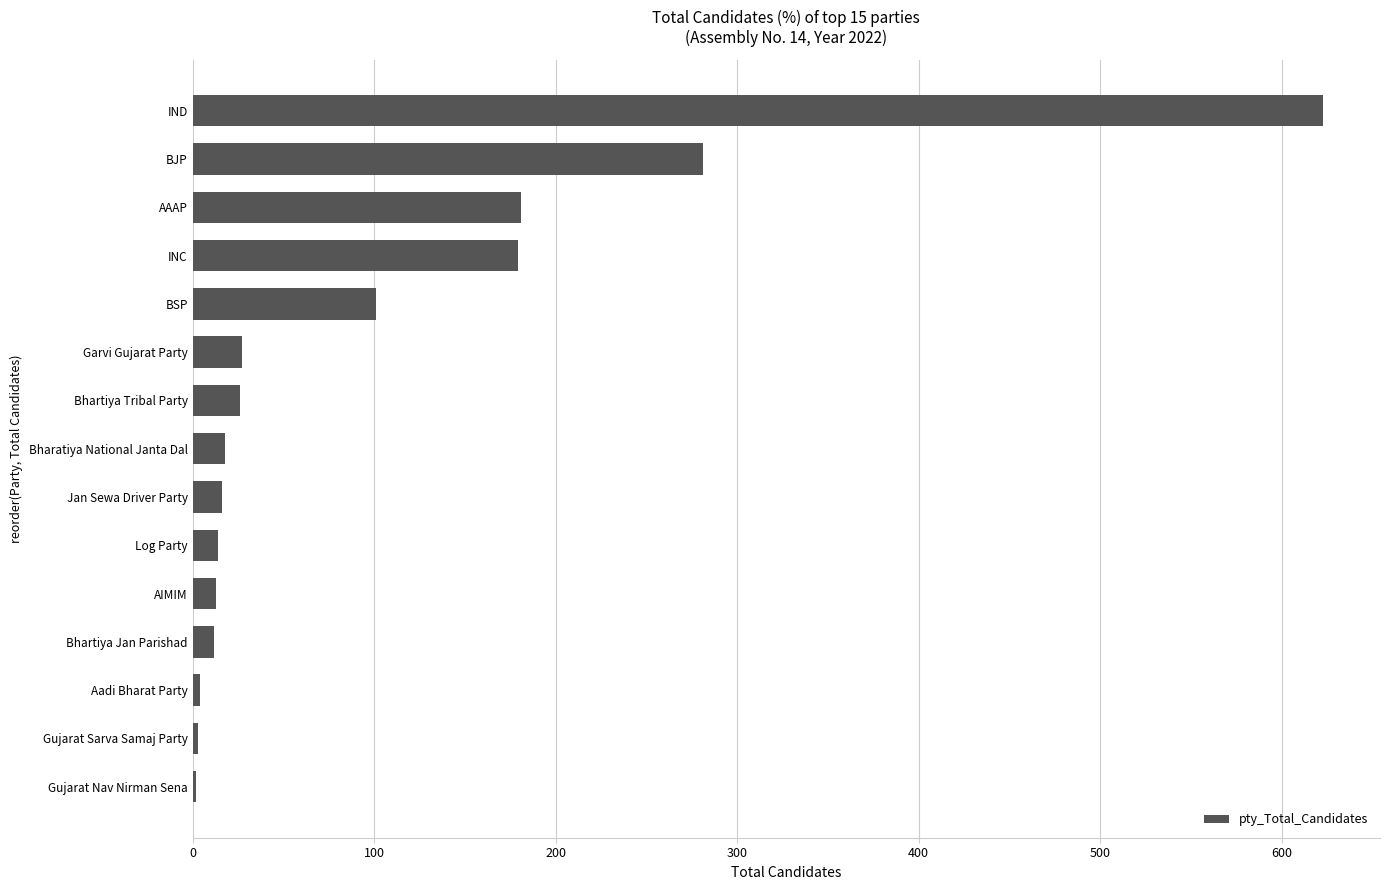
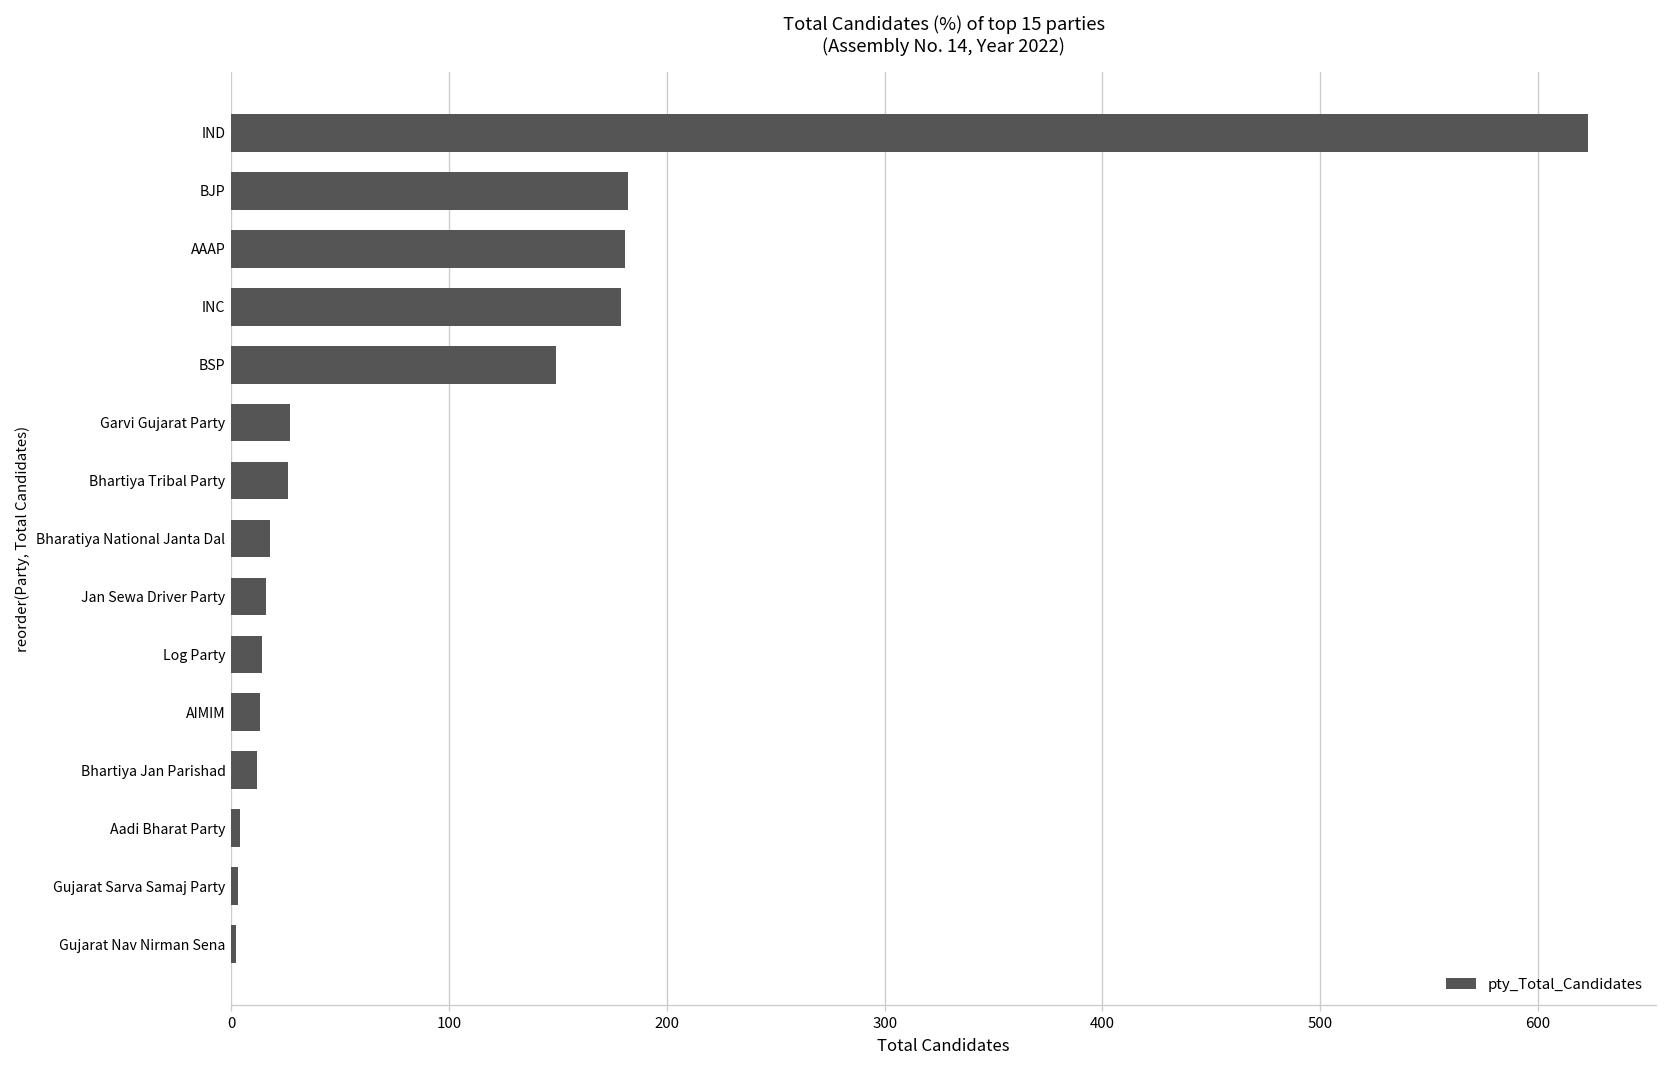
  {
    "IND": 623,
-   "BJP": 281,
+   "BJP": 182,
    "AAAP": 181,
    "INC": 179,
-   "BSP": 101,
+   "BSP": 149,
    "Garvi Gujarat Party": 27,
    "Bhartiya Tribal Party": 26,
    "Bharatiya National Janta Dal": 18,
    "Jan Sewa Driver Party": 16,
    "Log Party": 14,
    "AIMIM": 13,
    "Bhartiya Jan Parishad": 12,
    "Aadi Bharat Party": 4,
    "Gujarat Sarva Samaj Party": 3,
    "Gujarat Nav Nirman Sena": 2
  }
